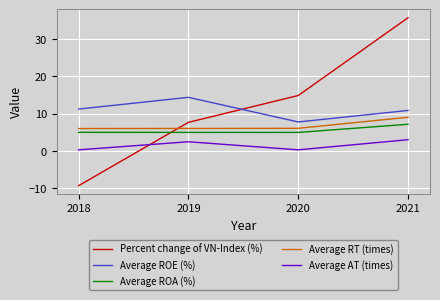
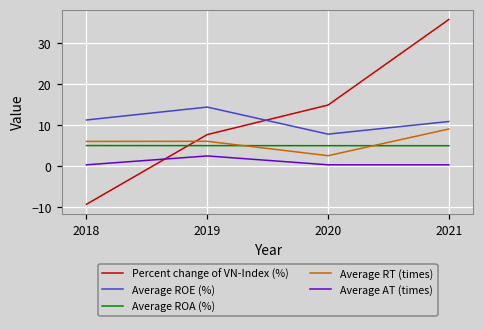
  {
    "Percent change of VN-Index (%)": {
      "2018": -9,
      "2019": 8,
      "2020": 15,
      "2021": 36
    },
    "Average ROE (%)": {
      "2018": 11,
      "2019": 14,
      "2020": 8,
      "2021": 11
    },
    "Average ROA (%)": {
      "2018": 5,
      "2019": 5,
      "2020": 5,
-     "2021": 7
+     "2021": 5
    },
    "Average RT (times)": {
      "2018": 6,
      "2019": 6,
-     "2020": 6,
+     "2020": 3,
      "2021": 9
    },
    "Average AT (times)": {
      "2018": 0,
      "2019": 2,
      "2020": 0,
-     "2021": 3
+     "2021": 0
    }
  }
